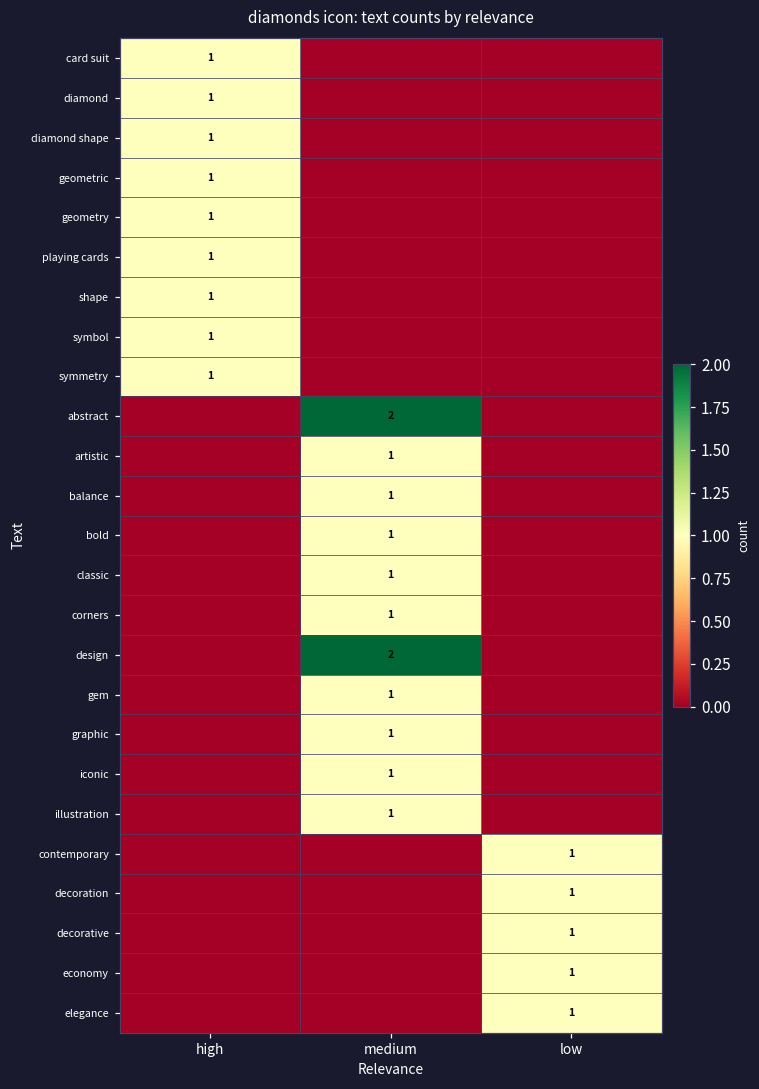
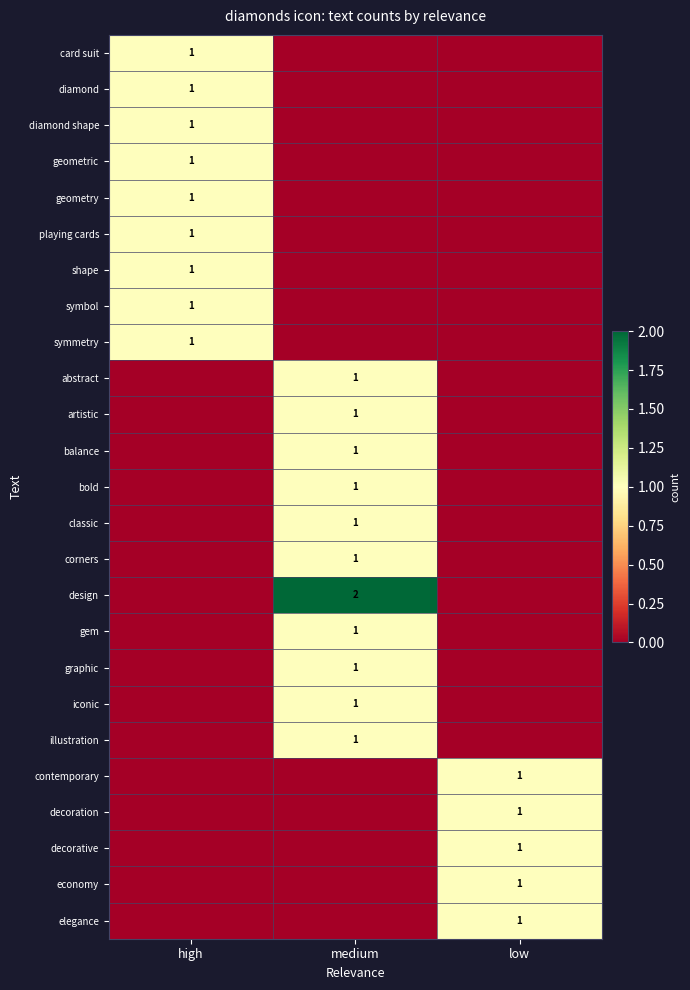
  {
    "card suit": {
      "high": 1
    },
    "diamond": {
      "high": 1
    },
    "diamond shape": {
      "high": 1
    },
    "geometric": {
      "high": 1
    },
    "geometry": {
      "high": 1
    },
    "playing cards": {
      "high": 1
    },
    "shape": {
      "high": 1
    },
    "symbol": {
      "high": 1
    },
    "symmetry": {
      "high": 1
    },
    "abstract": {
-     "medium": 2
+     "medium": 1
    },
    "artistic": {
      "medium": 1
    },
    "balance": {
      "medium": 1
    },
    "bold": {
      "medium": 1
    },
    "classic": {
      "medium": 1
    },
    "corners": {
      "medium": 1
    },
    "design": {
      "medium": 2
    },
    "gem": {
      "medium": 1
    },
    "graphic": {
      "medium": 1
    },
    "iconic": {
      "medium": 1
    },
    "illustration": {
      "medium": 1
    },
    "contemporary": {
      "low": 1
    },
    "decoration": {
      "low": 1
    },
    "decorative": {
      "low": 1
    },
    "economy": {
      "low": 1
    },
    "elegance": {
      "low": 1
    }
  }
